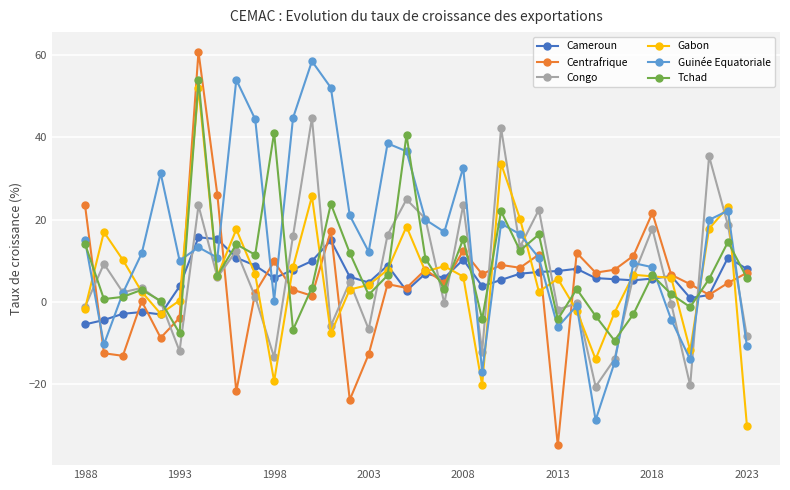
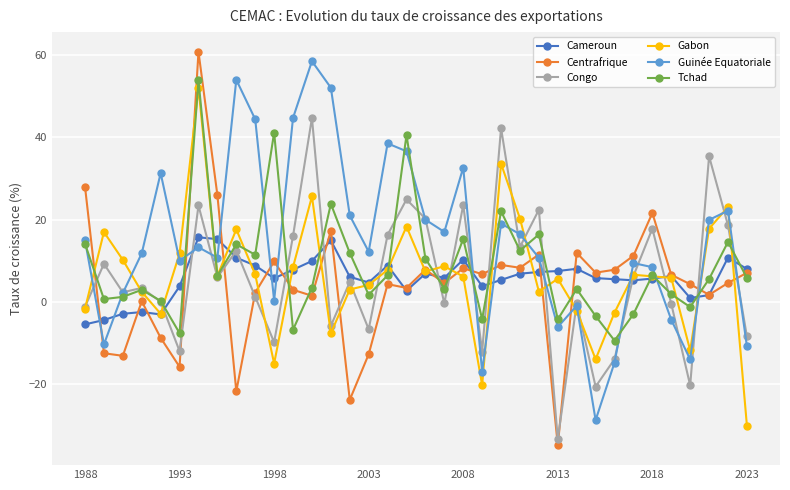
  {
    "Centrafrique": {
-     "1988": 24,
-     "1993": -4,
+     "1988": 28,
+     "1993": -16,
      "1998": 10,
      "2003": -13,
-     "2008": 13,
+     "2008": 8,
      "2013": -35,
      "2018": 22,
      "2023": 7
    },
    "Congo": {
      "1993": -12,
-     "1998": -13,
+     "1998": -10,
      "2003": -7,
      "2008": 24,
-     "2013": -2,
+     "2013": -33,
      "2018": 18,
      "2023": -8
    },
    "Gabon": {
-     "1993": 0,
-     "1998": -19,
+     "1993": 12,
+     "1998": -15,
      "2008": 6,
      "2013": 6,
      "2023": -30
    },
    "Tchad": {
      "1988": 14,
      "1993": -8,
      "1998": 41,
      "2003": 2,
      "2008": 15,
      "2013": -4,
      "2023": 6
    }
  }
